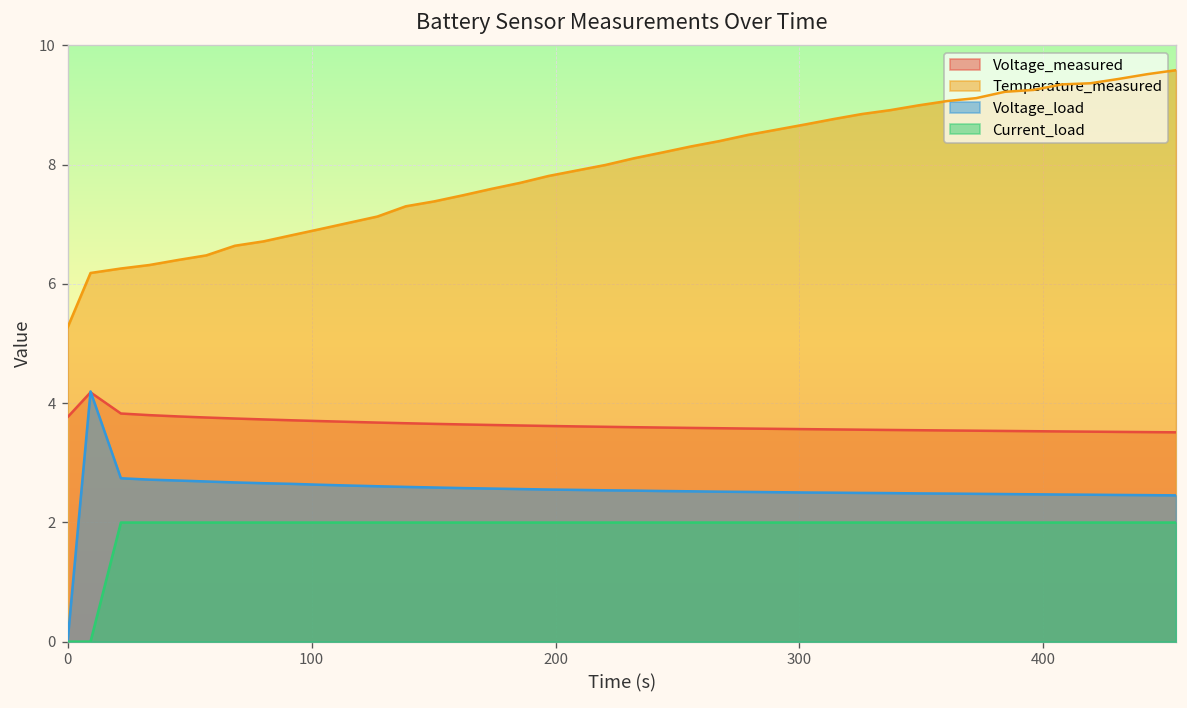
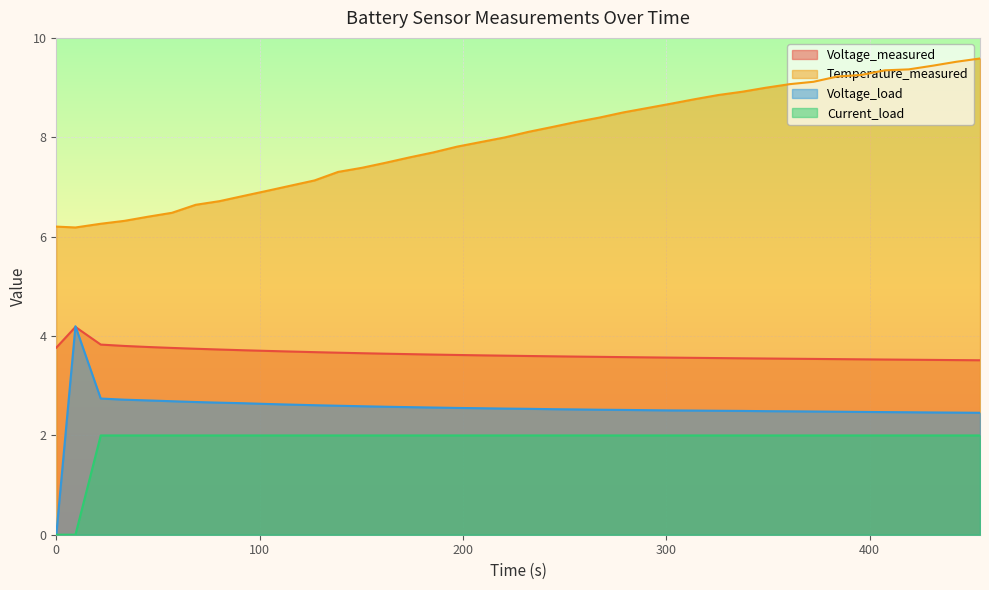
  {
    "Voltage_measured": {
      "0": 3.8
    },
    "Temperature_measured": {
-     "0": 5.3
+     "0": 6.2
    }
  }
